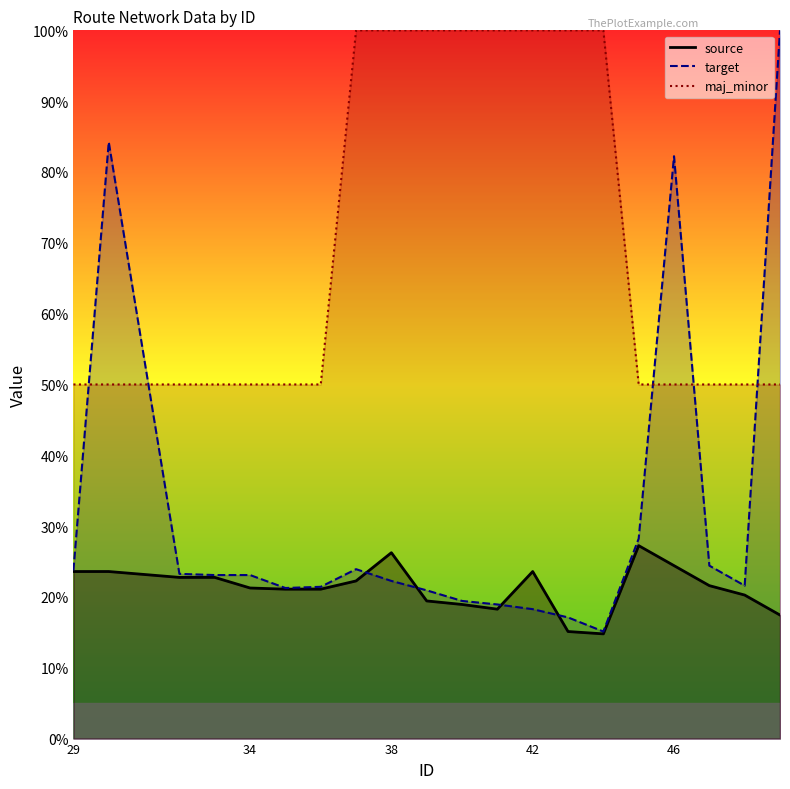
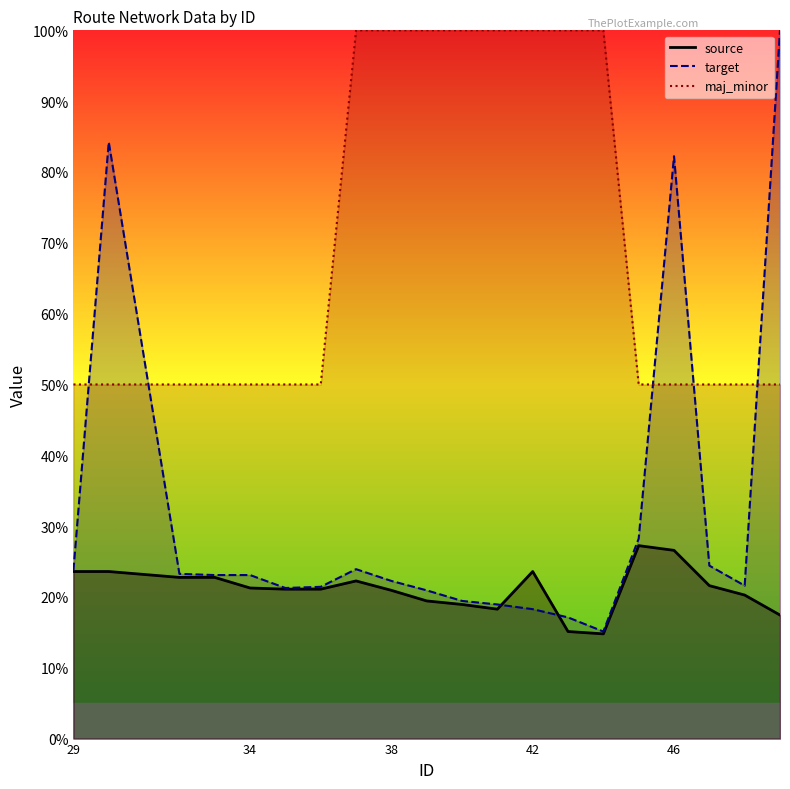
  {
    "source": {
      "34": "21%",
-     "38": "26%",
+     "38": "21%",
      "42": "24%",
-     "46": "24%"
+     "46": "27%"
    }
  }
